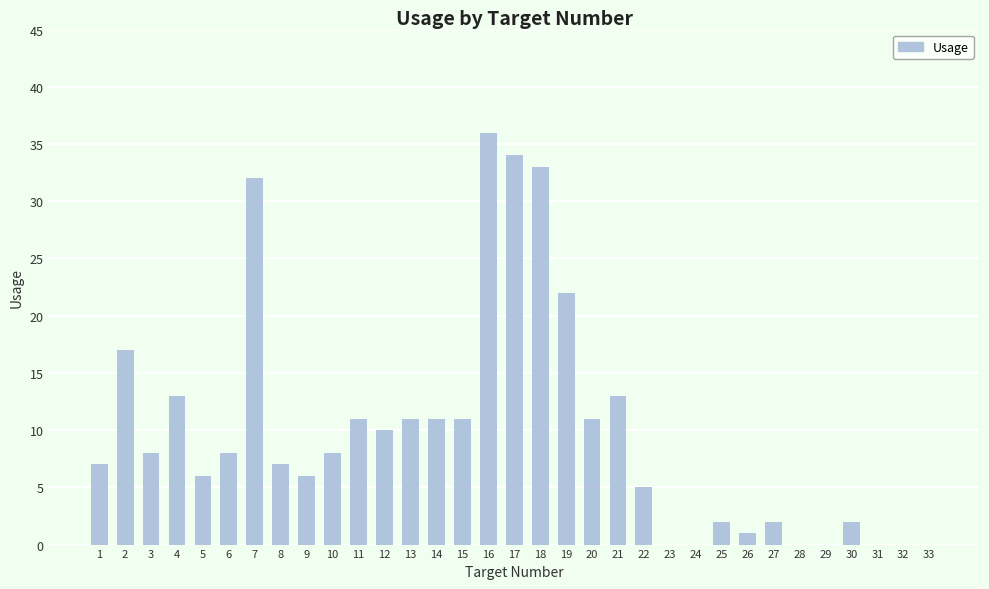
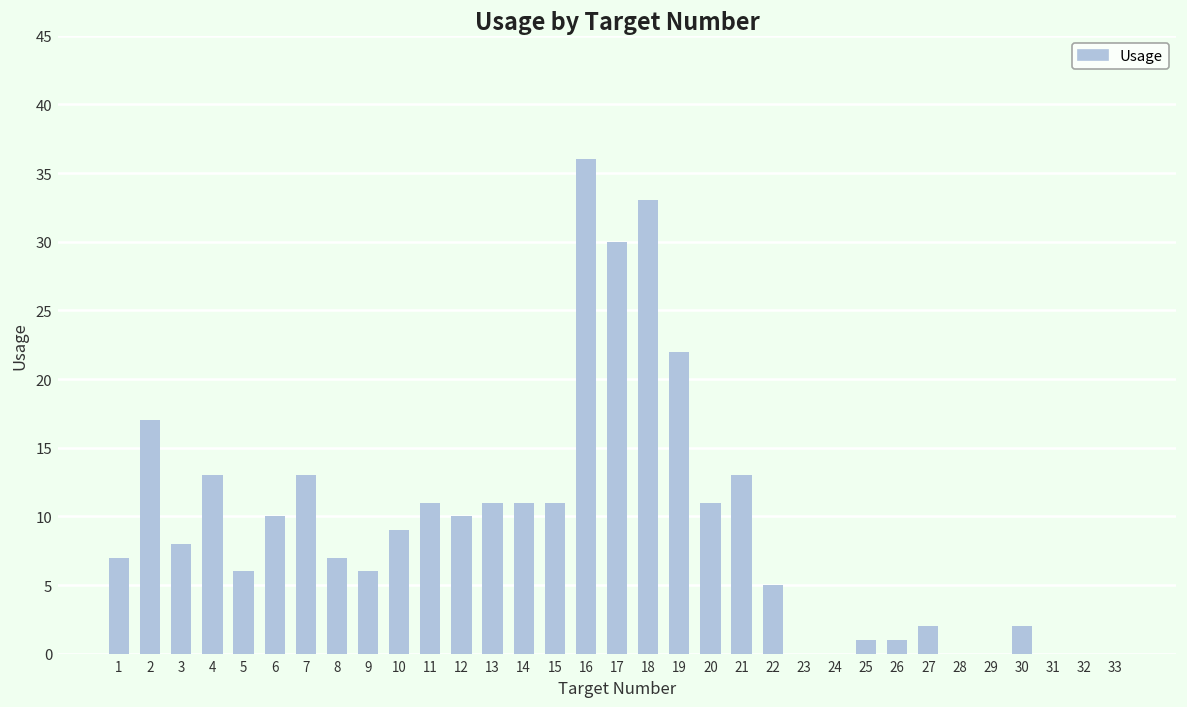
  {
    "1": 7,
    "2": 17,
    "3": 8,
    "4": 13,
    "5": 6,
-   "6": 8,
-   "7": 32,
+   "6": 10,
+   "7": 13,
    "8": 7,
    "9": 6,
-   "10": 8,
+   "10": 9,
    "11": 11,
    "12": 10,
    "13": 11,
    "14": 11,
    "15": 11,
    "16": 36,
-   "17": 34,
+   "17": 30,
    "18": 33,
    "19": 22,
    "20": 11,
    "21": 13,
    "22": 5,
    "23": 0,
    "24": 0,
-   "25": 2,
+   "25": 1,
    "26": 1,
    "27": 2,
    "28": 0,
    "29": 0,
    "30": 2,
    "31": 0,
    "32": 0,
    "33": 0
  }
